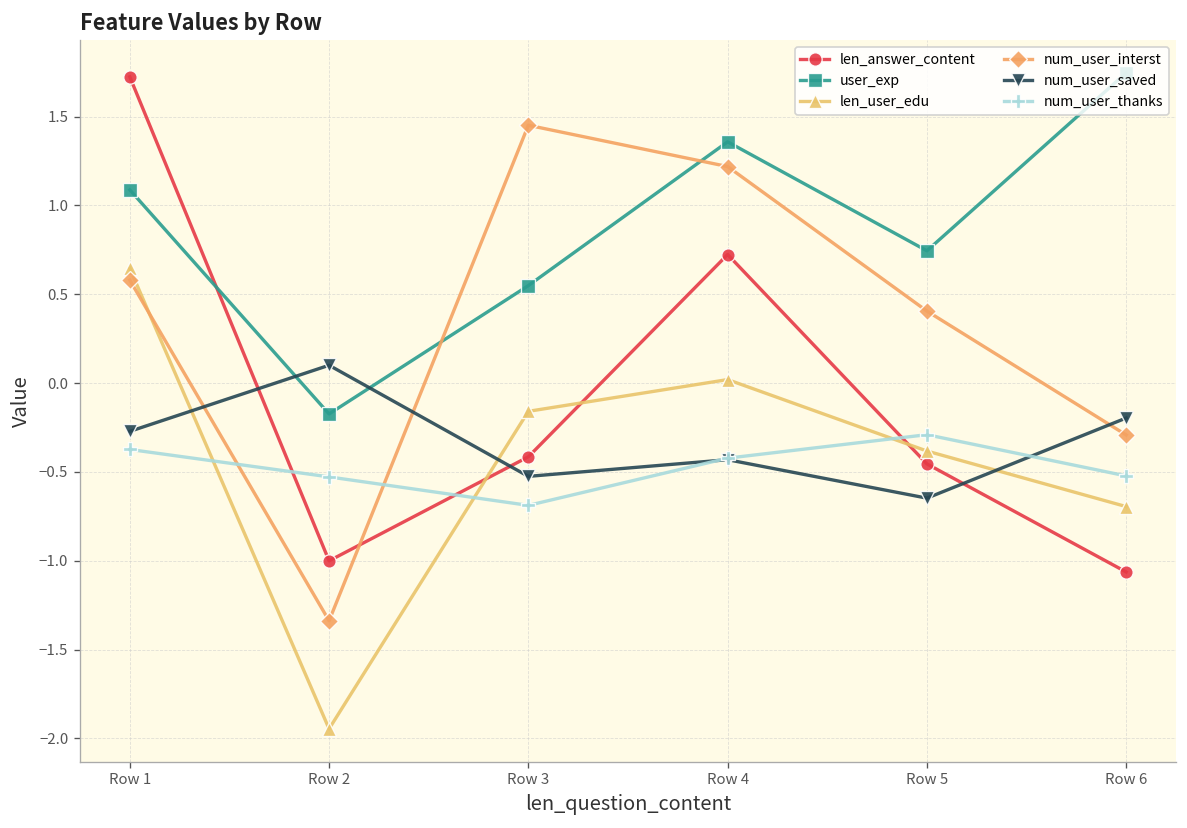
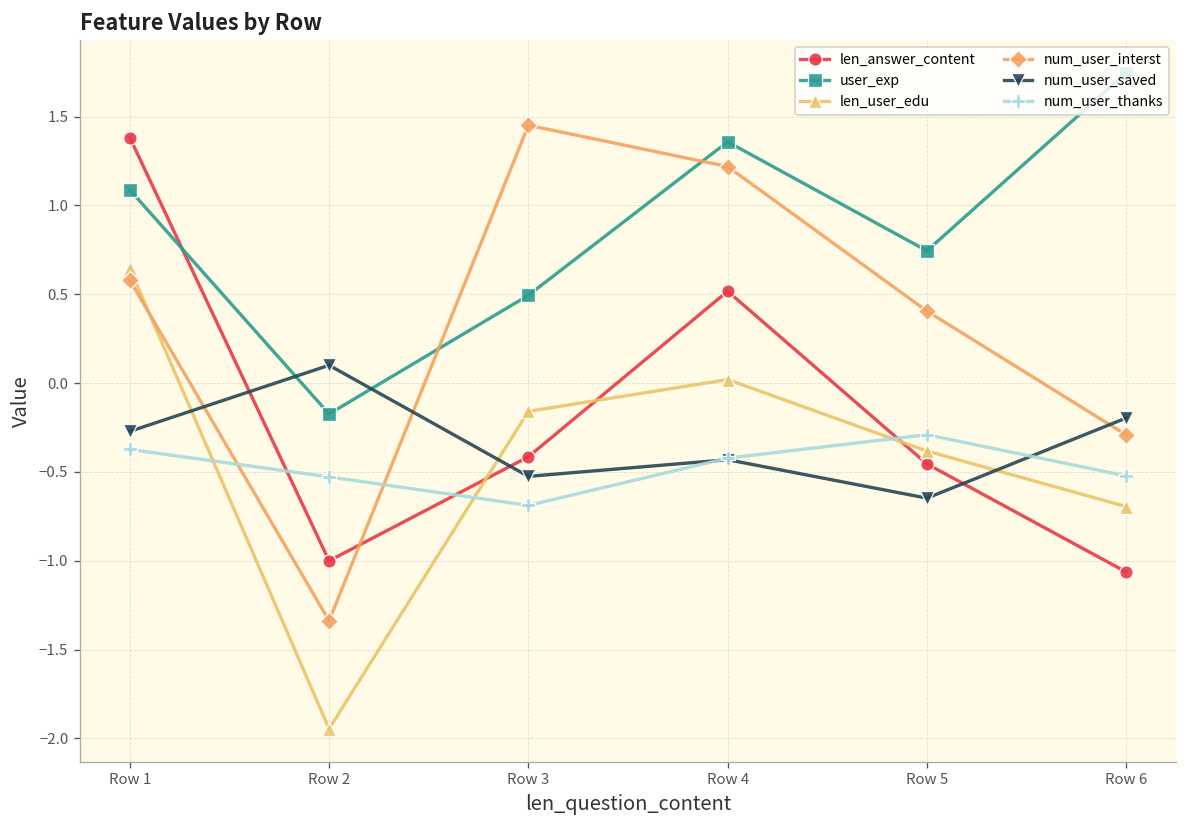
  {
    "len_answer_content": {
-     "Row 1": 1.72,
+     "Row 1": 1.38,
      "Row 2": -1.00,
      "Row 3": -0.42,
-     "Row 4": 0.72,
+     "Row 4": 0.52,
      "Row 5": -0.46,
      "Row 6": -1.06
    },
    "user_exp": {
      "Row 1": 1.09,
      "Row 2": -0.17,
-     "Row 3": 0.55,
+     "Row 3": 0.49,
      "Row 4": 1.36,
      "Row 5": 0.74
    },
    "num_user_saved": {
      "Row 1": -0.27,
      "Row 2": 0.10,
      "Row 3": -0.53,
      "Row 5": -0.65,
      "Row 6": -0.20
    },
    "num_user_thanks": {
      "Row 1": -0.37,
      "Row 2": -0.53,
      "Row 3": -0.69,
      "Row 5": -0.29,
      "Row 6": -0.52
    }
  }
